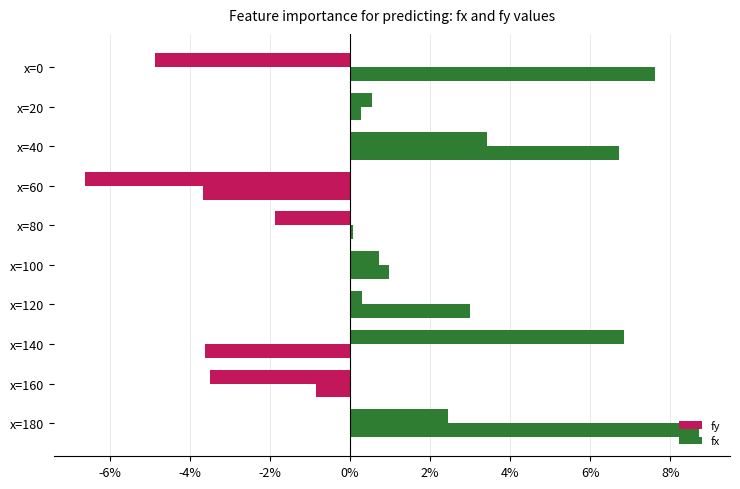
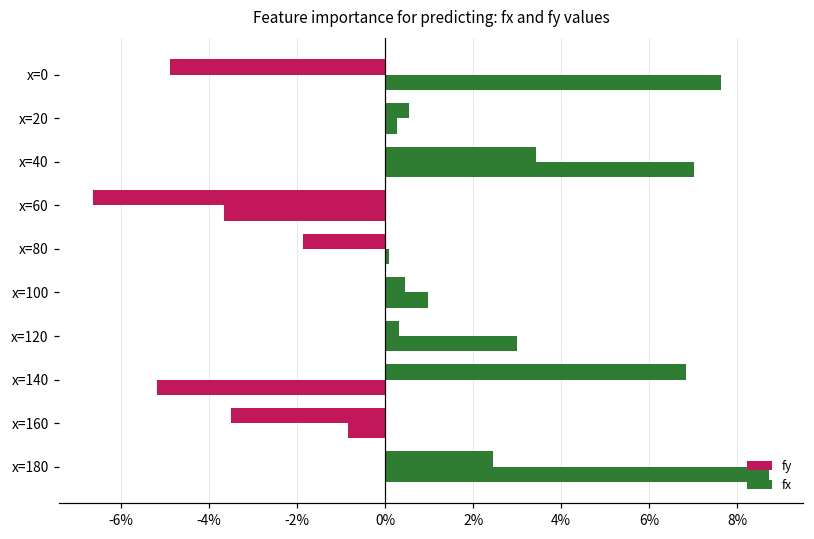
  {
    "fy": {
      "x=0": "-4.9%",
      "x=20": "0.5%",
      "x=40": "3.4%",
      "x=60": "-6.6%",
      "x=80": "-1.9%",
-     "x=100": "0.7%",
+     "x=100": "0.5%",
      "x=120": "0.3%",
      "x=140": "6.8%",
      "x=160": "-3.5%",
      "x=180": "2.5%"
    },
    "fx": {
      "x=0": "7.6%",
      "x=20": "0.3%",
-     "x=40": "6.7%",
+     "x=40": "7.0%",
      "x=60": "-3.7%",
      "x=80": "0.1%",
      "x=100": "1.0%",
      "x=120": "3.0%",
-     "x=140": "-3.6%",
+     "x=140": "-5.2%",
      "x=160": "-0.8%",
      "x=180": "8.7%"
    }
  }
